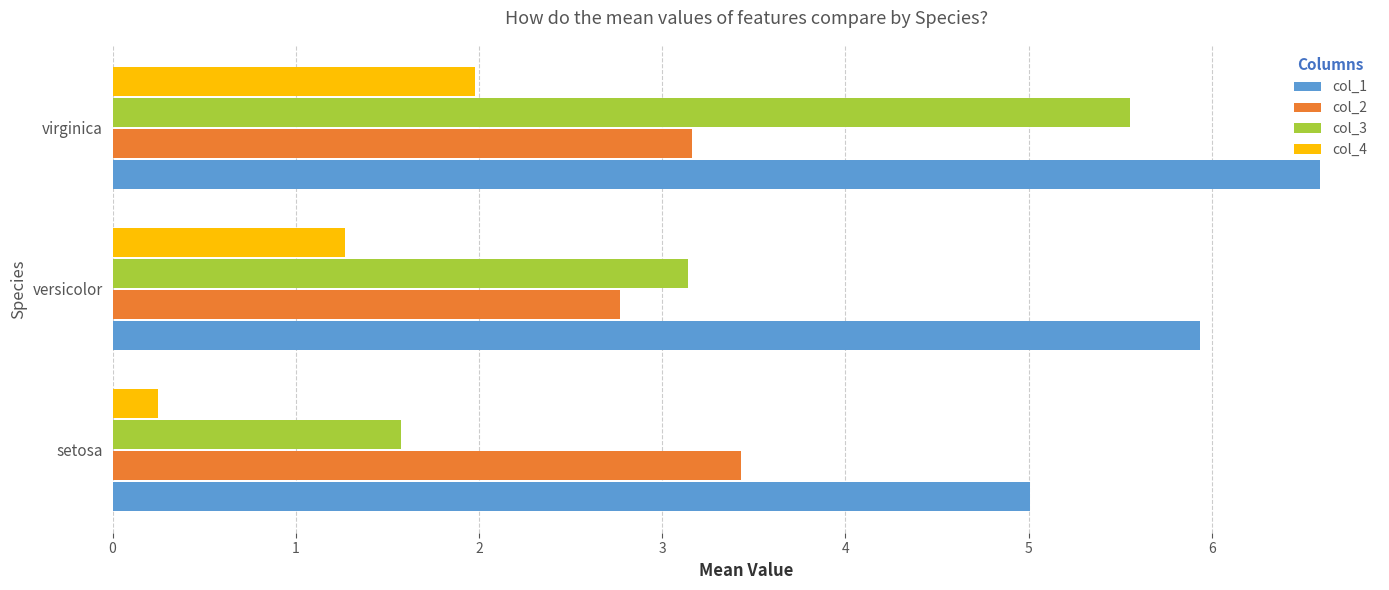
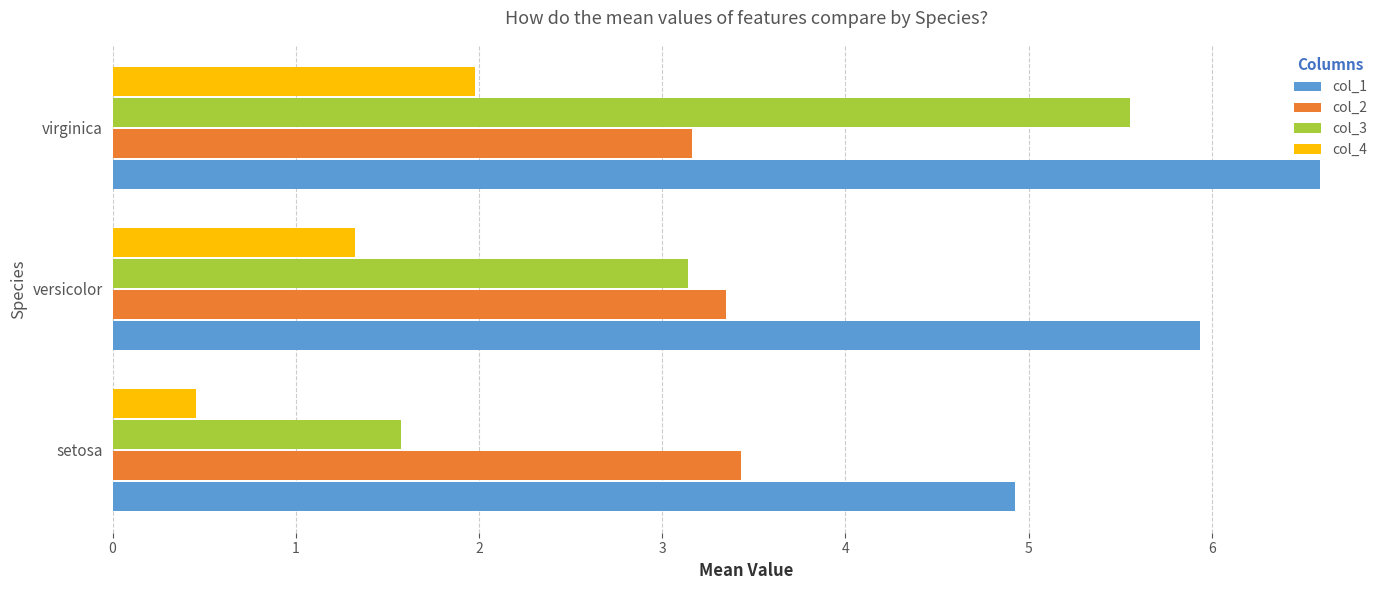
  {
    "col_1": {
      "virginica": 6.59,
      "versicolor": 5.94,
-     "setosa": 5.01
+     "setosa": 4.92
    },
    "col_2": {
      "virginica": 3.16,
-     "versicolor": 2.77,
+     "versicolor": 3.35,
      "setosa": 3.43
    },
    "col_3": {
      "virginica": 5.55,
      "versicolor": 3.14,
      "setosa": 1.58
    },
    "col_4": {
      "virginica": 1.98,
-     "versicolor": 1.27,
-     "setosa": 0.25
+     "versicolor": 1.33,
+     "setosa": 0.46
    }
  }
